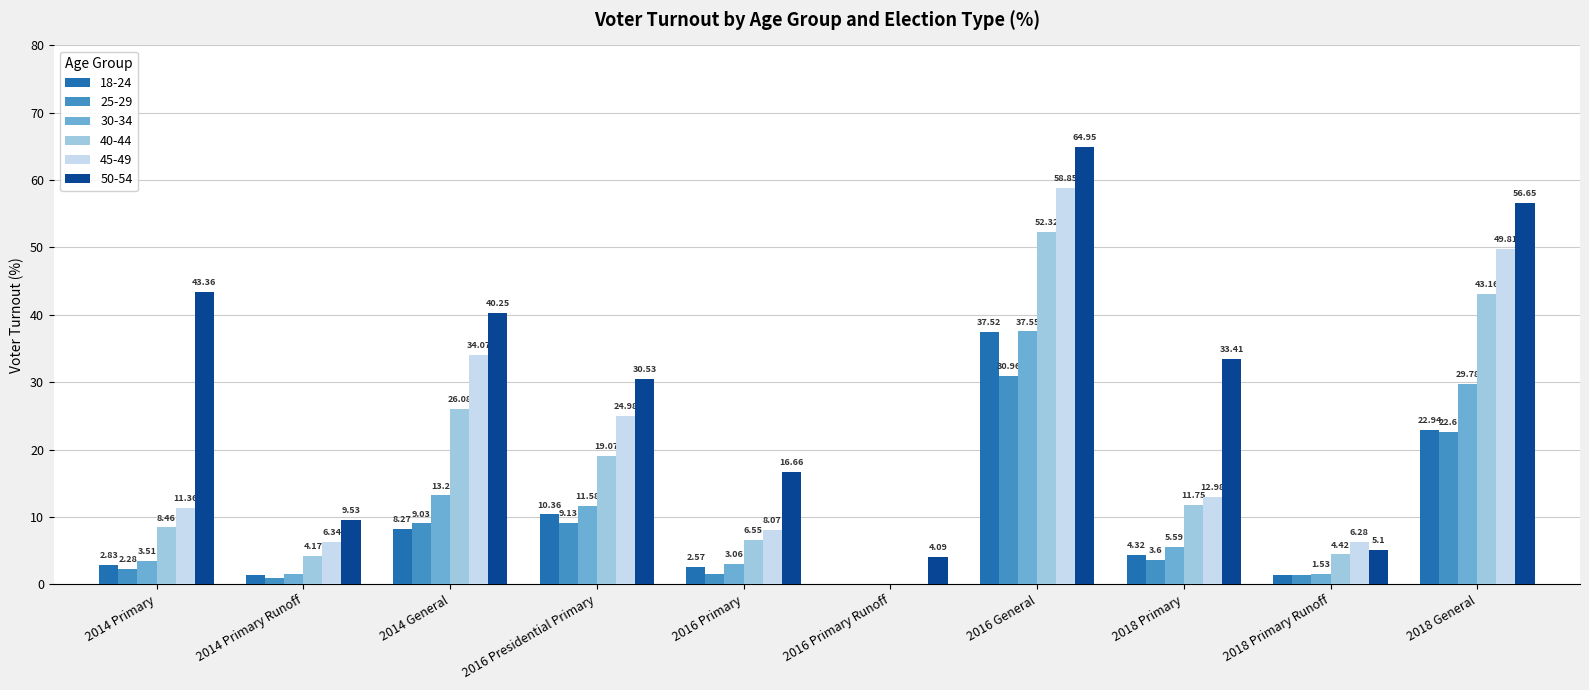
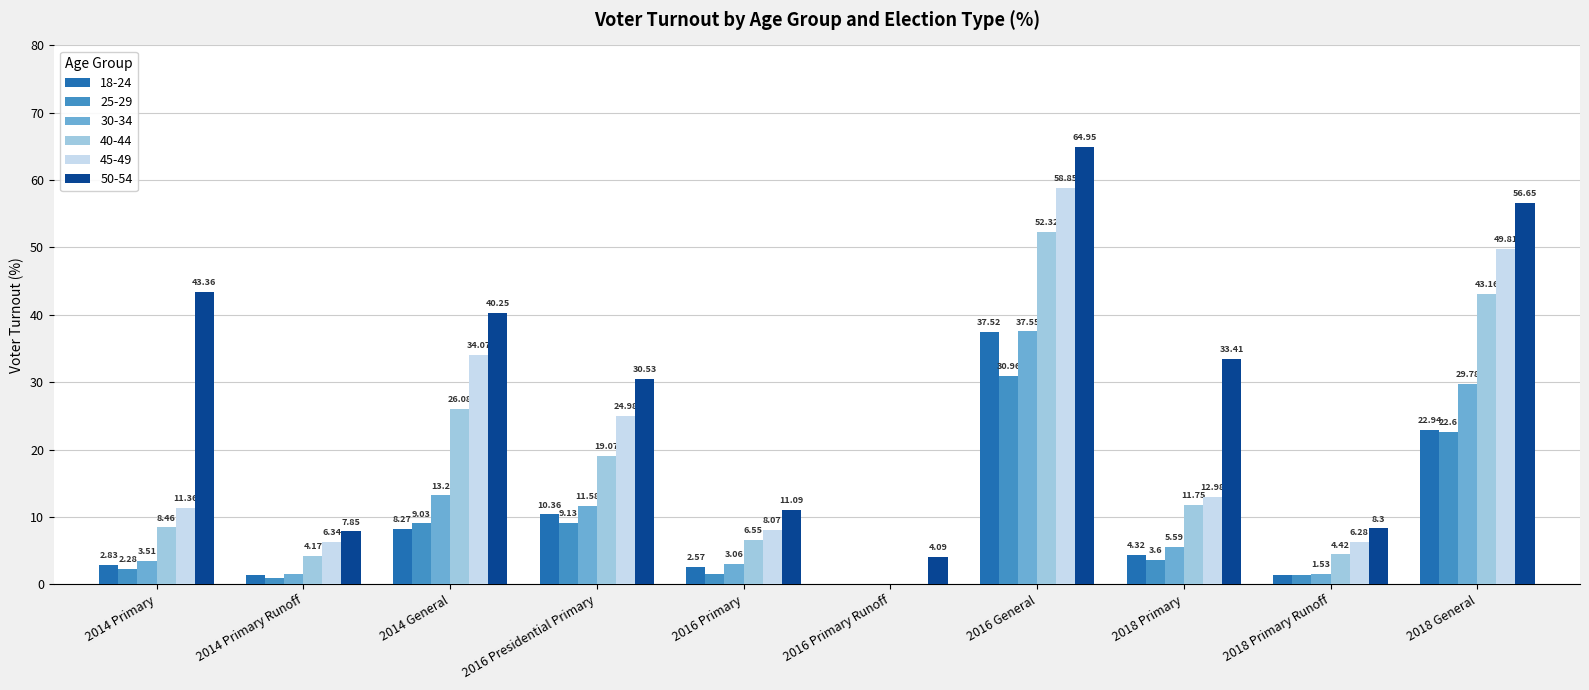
  {
    "50-54": {
      "2014 Primary": 43.36,
-     "2014 Primary Runoff": 9.53,
+     "2014 Primary Runoff": 7.85,
      "2014 General": 40.25,
      "2016 Presidential Primary": 30.53,
-     "2016 Primary": 16.66,
+     "2016 Primary": 11.09,
      "2016 Primary Runoff": 4.09,
      "2016 General": 64.95,
      "2018 Primary": 33.41,
-     "2018 Primary Runoff": 5.1,
+     "2018 Primary Runoff": 8.3,
      "2018 General": 56.65
    }
  }
